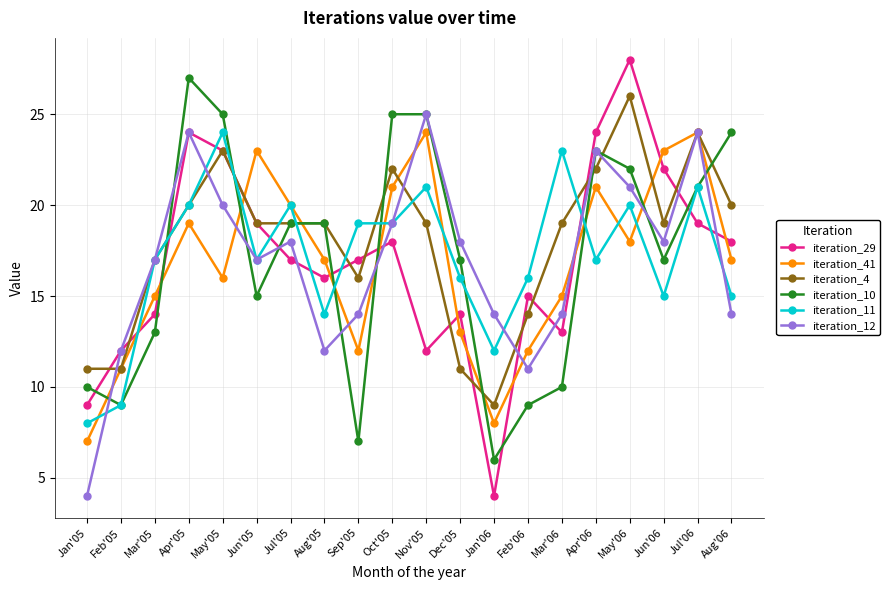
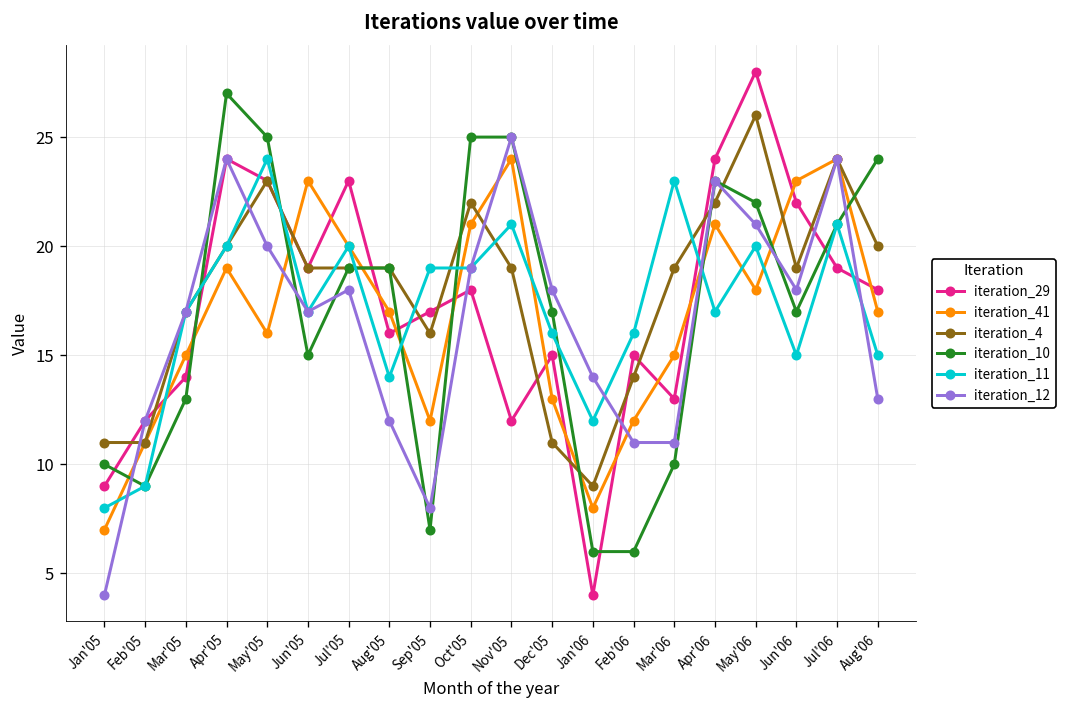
  {
    "iteration_29": {
      "Jan'05": 9,
      "Mar'05": 14,
-     "Jul'05": 17,
+     "Jul'05": 23,
      "Aug'05": 16,
      "Sep'05": 17,
      "Oct'05": 18,
      "Nov'05": 12,
-     "Dec'05": 14,
+     "Dec'05": 15,
      "Jan'06": 4,
      "Feb'06": 15,
      "Mar'06": 13,
      "Apr'06": 24,
      "May'06": 28,
      "Jun'06": 22,
      "Jul'06": 19,
      "Aug'06": 18
    },
    "iteration_41": {
      "Jan'05": 7,
      "Mar'05": 15,
      "Apr'05": 19,
      "May'05": 16,
      "Jun'05": 23,
      "Aug'05": 17,
      "Sep'05": 12,
      "Oct'05": 21,
      "Nov'05": 24,
      "Dec'05": 13,
      "Jan'06": 8,
      "Feb'06": 12,
      "Mar'06": 15,
      "Apr'06": 21,
      "May'06": 18,
      "Jun'06": 23,
      "Aug'06": 17
    },
    "iteration_4": {
      "Jan'05": 11,
      "Sep'05": 16,
      "Oct'05": 22,
      "Nov'05": 19,
      "Dec'05": 11,
      "Jan'06": 9,
      "Feb'06": 14,
      "Mar'06": 19,
      "Apr'06": 22,
      "May'06": 26,
      "Jun'06": 19,
      "Aug'06": 20
    },
    "iteration_10": {
      "Jan'05": 10,
      "Mar'05": 13,
      "Apr'05": 27,
      "May'05": 25,
      "Jun'05": 15,
      "Sep'05": 7,
      "Oct'05": 25,
      "Dec'05": 17,
      "Jan'06": 6,
-     "Feb'06": 9,
+     "Feb'06": 6,
      "Mar'06": 10,
      "May'06": 22,
      "Jun'06": 17,
      "Aug'06": 24
    },
    "iteration_11": {
      "Jan'05": 8,
      "May'05": 24,
      "Aug'05": 14,
      "Sep'05": 19,
      "Nov'05": 21,
      "Dec'05": 16,
      "Jan'06": 12,
      "Feb'06": 16,
      "Mar'06": 23,
      "Apr'06": 17,
      "May'06": 20,
      "Jun'06": 15,
      "Aug'06": 15
    },
    "iteration_12": {
      "Jan'05": 4,
      "May'05": 20,
      "Jul'05": 18,
      "Aug'05": 12,
-     "Sep'05": 14,
+     "Sep'05": 8,
      "Dec'05": 18,
      "Jan'06": 14,
      "Feb'06": 11,
-     "Mar'06": 14,
+     "Mar'06": 11,
      "May'06": 21,
      "Jun'06": 18,
-     "Aug'06": 14
+     "Aug'06": 13
    }
  }
